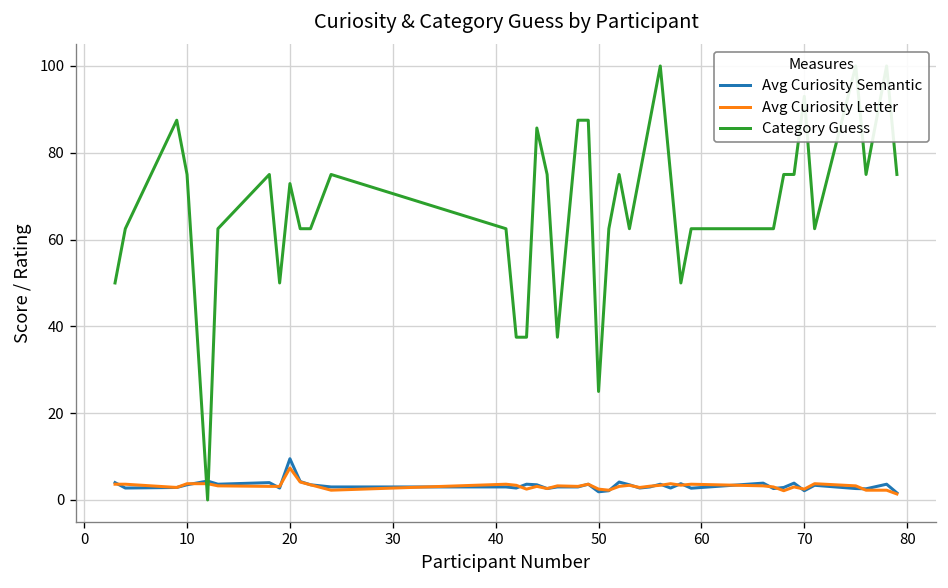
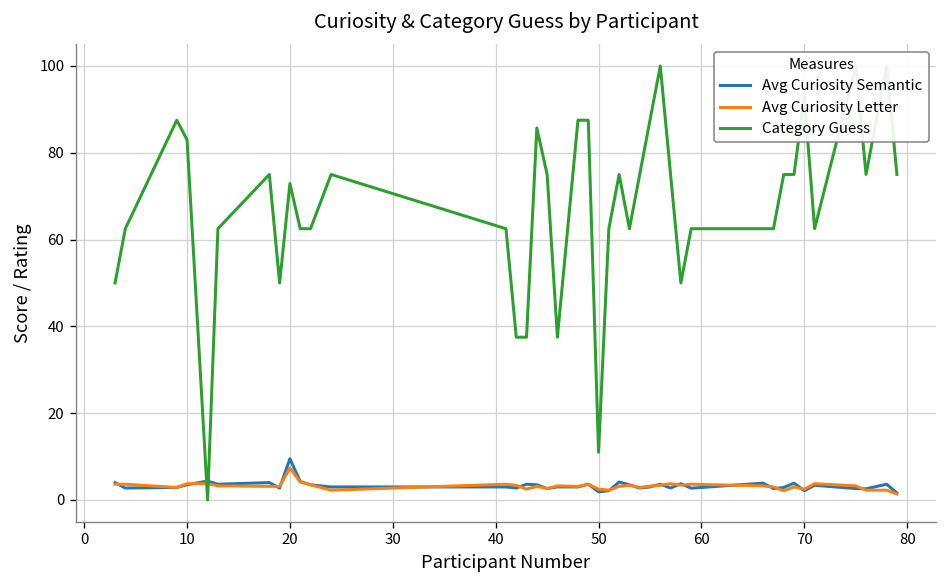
  {
    "Avg Curiosity Semantic": {
      "20": 10
    },
    "Avg Curiosity Letter": {
      "20": 7
    },
    "Category Guess": {
-     "10": 75,
+     "10": 83,
      "20": 73,
-     "50": 25
+     "50": 11
    }
  }
